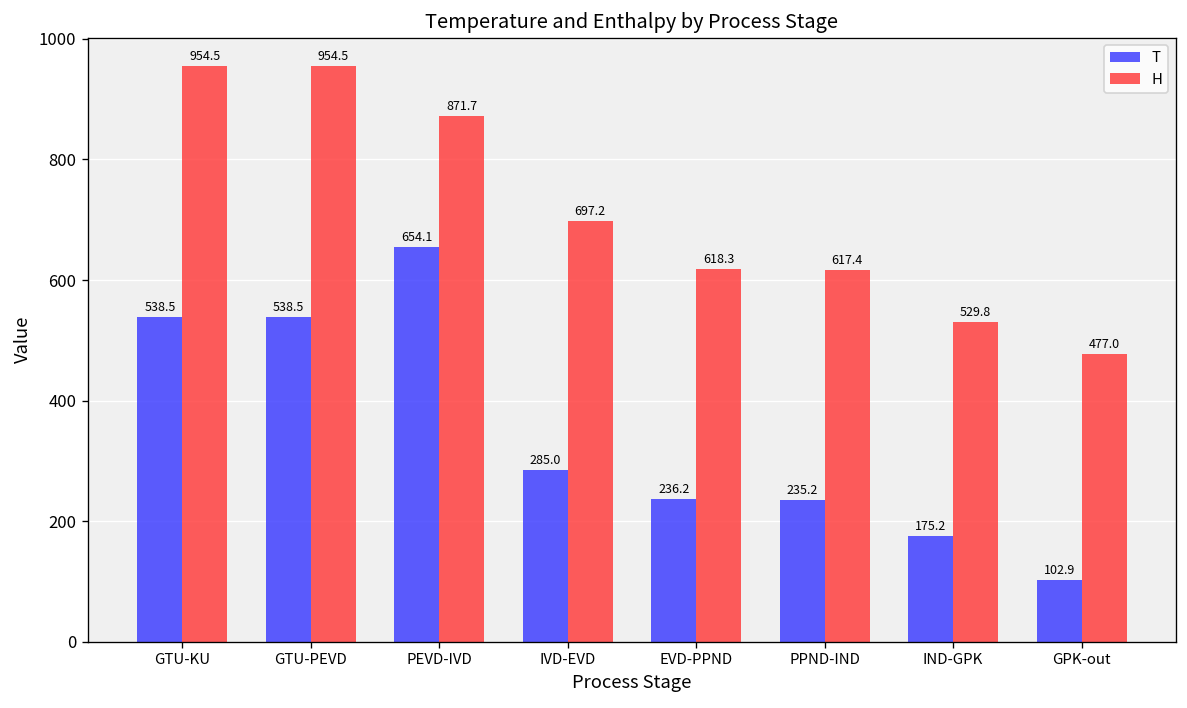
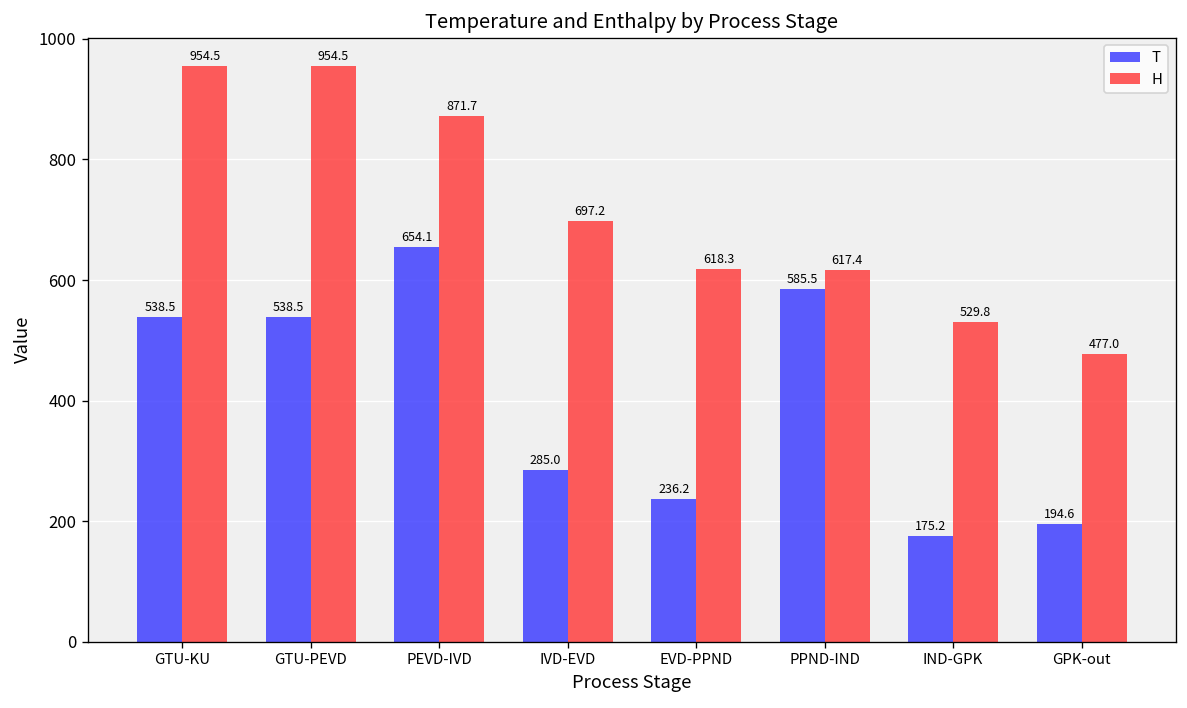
  {
    "T": {
      "GTU-KU": 538.5,
      "GTU-PEVD": 538.5,
      "PEVD-IVD": 654.1,
      "IVD-EVD": 285.0,
      "EVD-PPND": 236.2,
-     "PPND-IND": 235.2,
+     "PPND-IND": 585.5,
      "IND-GPK": 175.2,
-     "GPK-out": 102.9
+     "GPK-out": 194.6
    },
    "H": {
      "GTU-KU": 954.5,
      "GTU-PEVD": 954.5,
      "PEVD-IVD": 871.7,
      "IVD-EVD": 697.2,
      "EVD-PPND": 618.3,
      "PPND-IND": 617.4,
      "IND-GPK": 529.8,
      "GPK-out": 477.0
    }
  }
